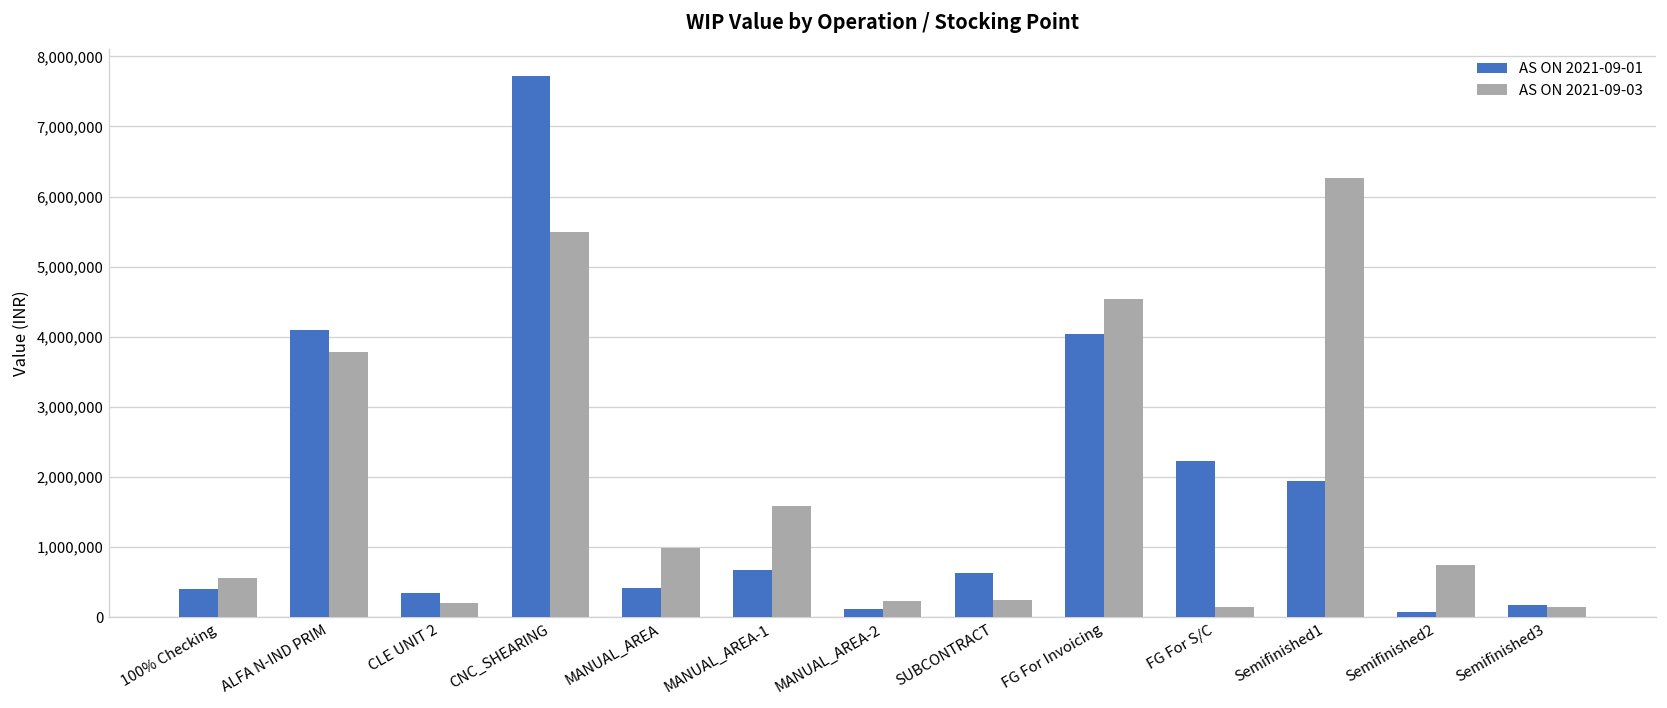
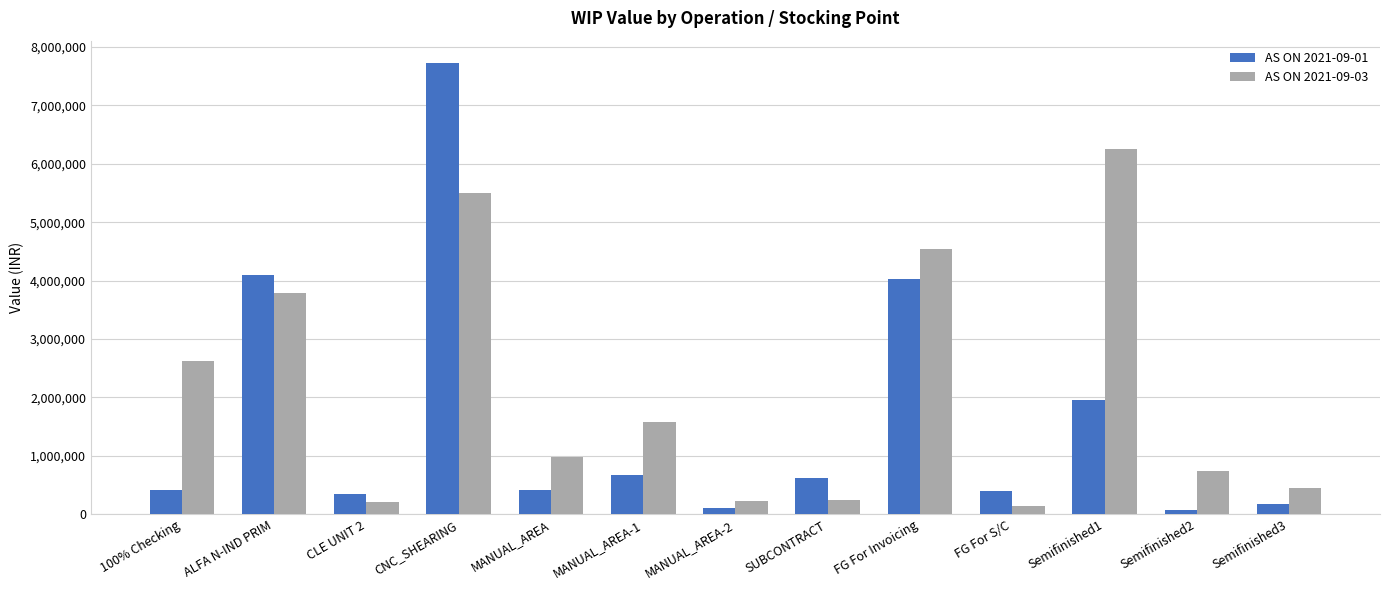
  {
    "AS ON 2021-09-01": {
      "100% Checking": "400,000",
      "ALFA N-IND PRIM": "4,100,000",
      "CLE UNIT 2": "300,000",
      "CNC_SHEARING": "7,700,000",
      "MANUAL_AREA": "400,000",
      "MANUAL_AREA-1": "700,000",
      "MANUAL_AREA-2": "100,000",
      "SUBCONTRACT": "600,000",
      "FG For Invoicing": "4,000,000",
-     "FG For S/C": "2,200,000",
+     "FG For S/C": "400,000",
      "Semifinished1": "1,900,000",
      "Semifinished2": "100,000",
      "Semifinished3": "200,000"
    },
    "AS ON 2021-09-03": {
-     "100% Checking": "600,000",
+     "100% Checking": "2,600,000",
      "ALFA N-IND PRIM": "3,800,000",
      "CLE UNIT 2": "200,000",
      "CNC_SHEARING": "5,500,000",
      "MANUAL_AREA": "1,000,000",
      "MANUAL_AREA-1": "1,600,000",
      "MANUAL_AREA-2": "200,000",
      "SUBCONTRACT": "200,000",
      "FG For Invoicing": "4,500,000",
      "FG For S/C": "100,000",
      "Semifinished1": "6,300,000",
      "Semifinished2": "700,000",
-     "Semifinished3": "100,000"
+     "Semifinished3": "500,000"
    }
  }
